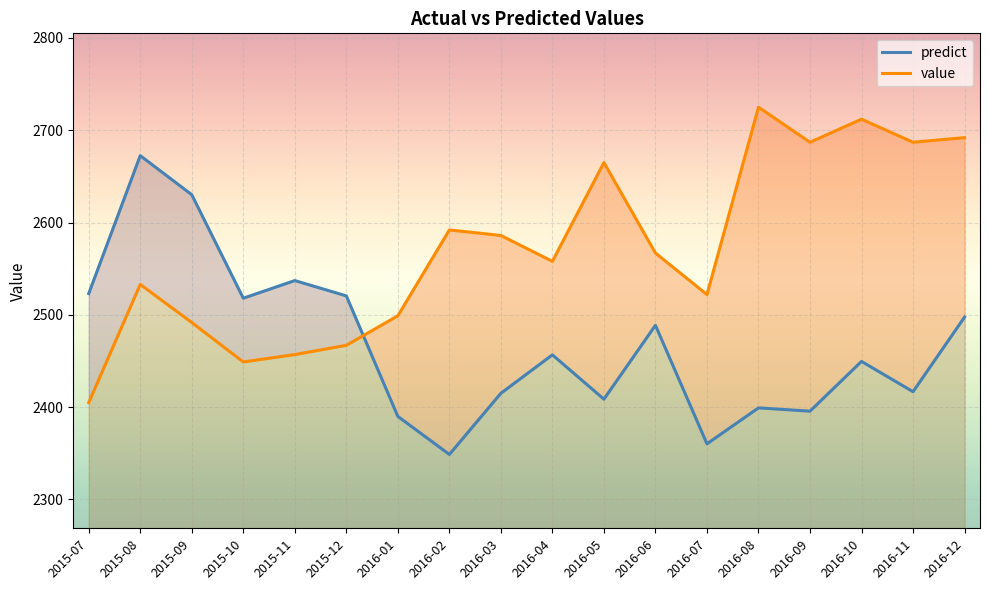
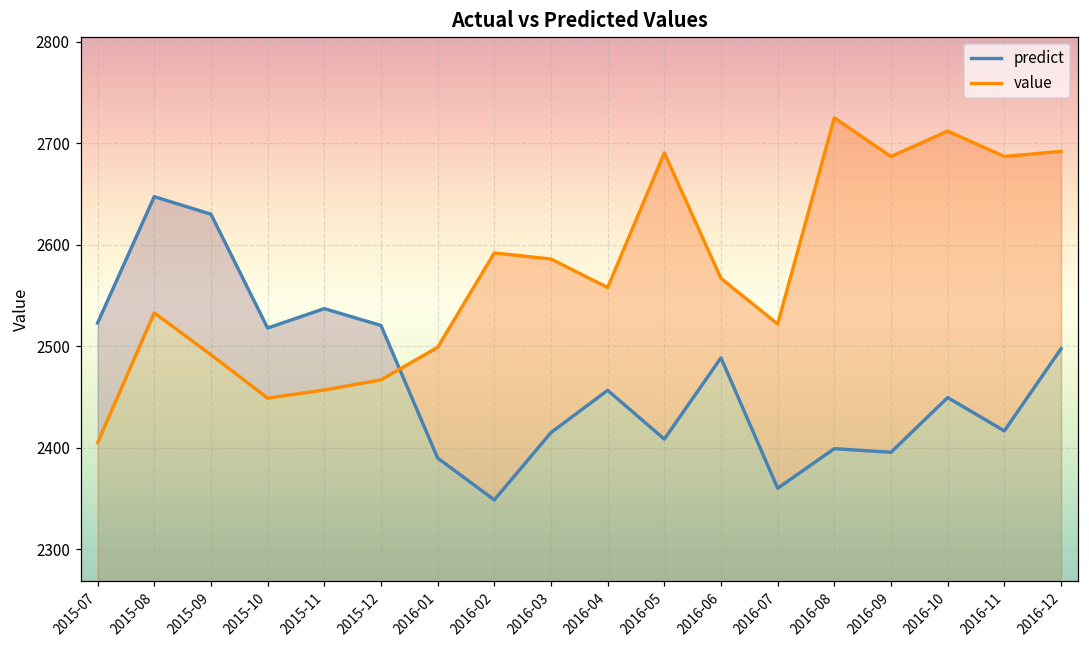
  {
    "predict": {
-     "2015-08": 2670,
+     "2015-08": 2650,
      "2016-01": 2390,
      "2016-02": 2350,
      "2016-03": 2420,
      "2016-04": 2460,
      "2016-05": 2410,
      "2016-06": 2490,
      "2016-07": 2360,
      "2016-08": 2400,
      "2016-09": 2400,
      "2016-10": 2450,
      "2016-11": 2420,
      "2016-12": 2500
    },
    "value": {
      "2015-07": 2410,
      "2015-08": 2530,
      "2015-09": 2490,
      "2015-10": 2450,
      "2015-11": 2460,
      "2015-12": 2470,
-     "2016-05": 2670
+     "2016-05": 2690
    }
  }
